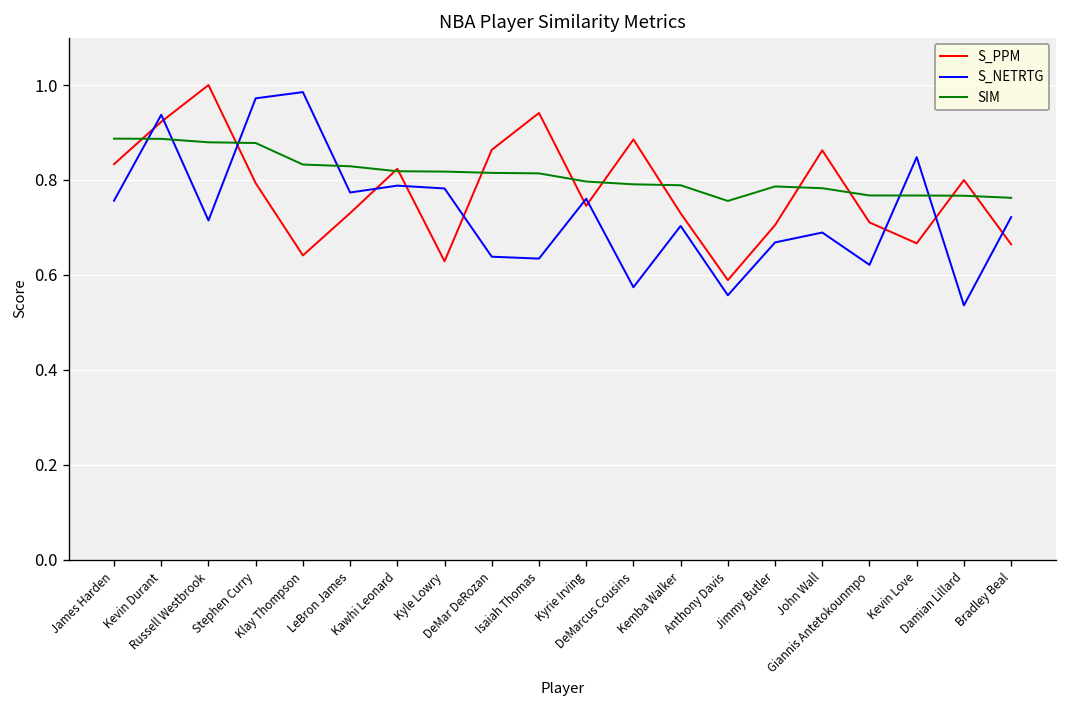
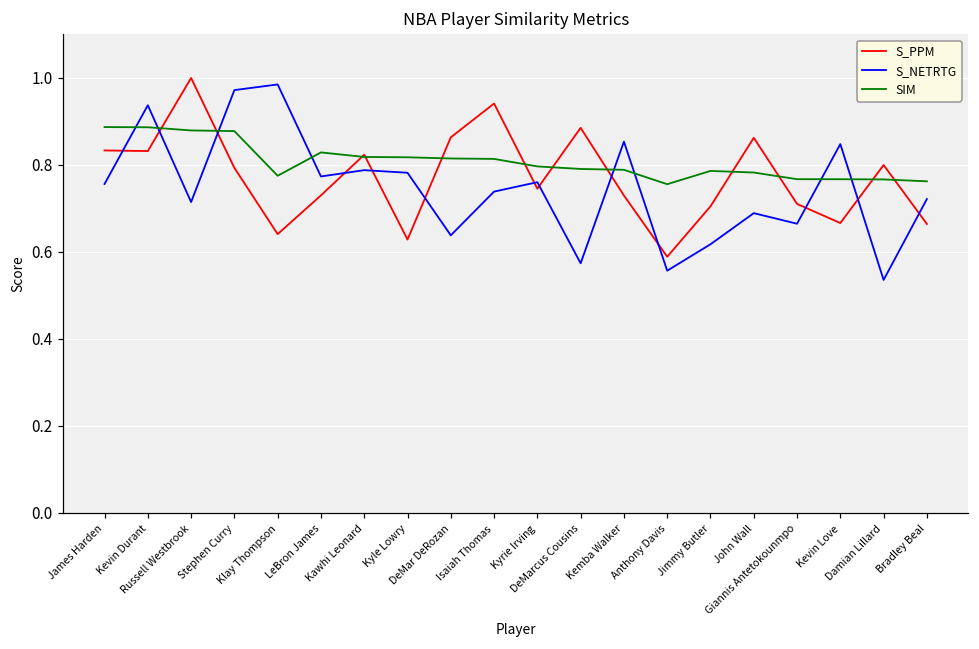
  {
    "S_PPM": {
      "James Harden": 0.83,
-     "Kevin Durant": 0.92,
+     "Kevin Durant": 0.83,
      "Russell Westbrook": 1.00,
      "Stephen Curry": 0.79,
      "Klay Thompson": 0.64,
      "LeBron James": 0.73,
      "Kyle Lowry": 0.63,
      "DeMar DeRozan": 0.86,
      "Isaiah Thomas": 0.94,
      "Kyrie Irving": 0.75,
      "DeMarcus Cousins": 0.89,
      "Kemba Walker": 0.73,
      "Anthony Davis": 0.59,
      "Jimmy Butler": 0.70,
      "John Wall": 0.86,
      "Giannis Antetokounmpo": 0.71,
      "Kevin Love": 0.67,
      "Damian Lillard": 0.80,
      "Bradley Beal": 0.66
    },
    "S_NETRTG": {
      "James Harden": 0.76,
      "Kevin Durant": 0.94,
      "Russell Westbrook": 0.71,
      "Stephen Curry": 0.97,
      "Klay Thompson": 0.99,
      "LeBron James": 0.77,
      "Kawhi Leonard": 0.79,
      "Kyle Lowry": 0.78,
      "DeMar DeRozan": 0.64,
-     "Isaiah Thomas": 0.63,
+     "Isaiah Thomas": 0.74,
      "Kyrie Irving": 0.76,
      "DeMarcus Cousins": 0.57,
-     "Kemba Walker": 0.70,
+     "Kemba Walker": 0.85,
      "Anthony Davis": 0.56,
-     "Jimmy Butler": 0.67,
+     "Jimmy Butler": 0.62,
      "John Wall": 0.69,
-     "Giannis Antetokounmpo": 0.62,
+     "Giannis Antetokounmpo": 0.66,
      "Kevin Love": 0.85,
      "Damian Lillard": 0.54,
      "Bradley Beal": 0.72
    },
    "SIM": {
      "James Harden": 0.89,
      "Kevin Durant": 0.89,
      "Russell Westbrook": 0.88,
      "Stephen Curry": 0.88,
-     "Klay Thompson": 0.83,
+     "Klay Thompson": 0.78,
      "LeBron James": 0.83,
      "Kyle Lowry": 0.82,
      "DeMar DeRozan": 0.81,
      "Isaiah Thomas": 0.81,
      "Kyrie Irving": 0.80,
      "DeMarcus Cousins": 0.79,
      "Kemba Walker": 0.79,
      "Anthony Davis": 0.76,
      "Jimmy Butler": 0.79,
      "John Wall": 0.78,
      "Giannis Antetokounmpo": 0.77,
      "Kevin Love": 0.77,
      "Damian Lillard": 0.77,
      "Bradley Beal": 0.76
    }
  }
